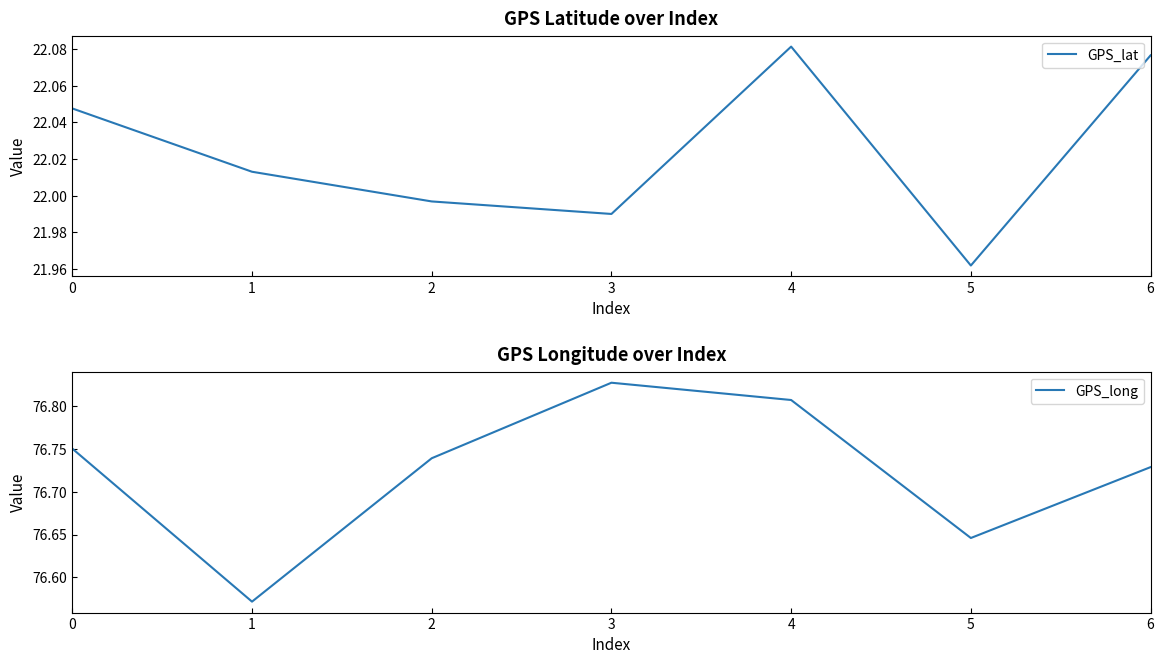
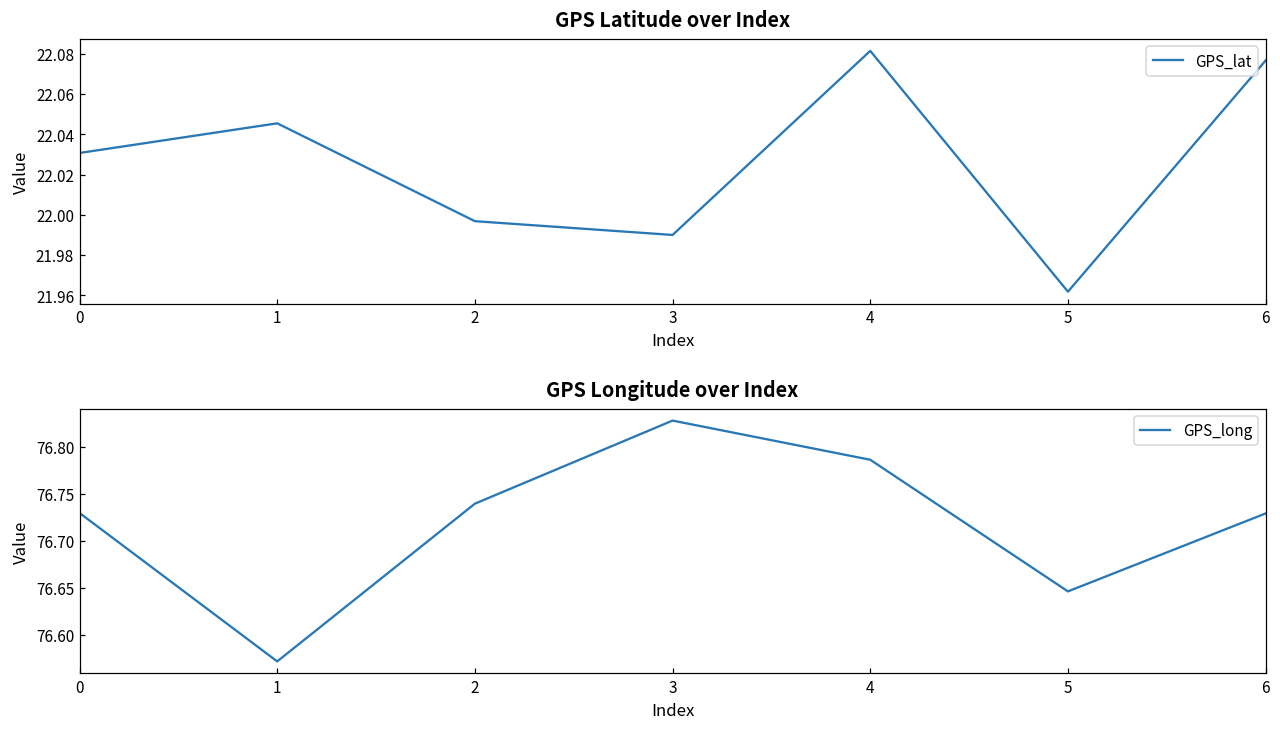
  {
    "GPS Latitude over Index": {
-     "0": 22.048,
-     "1": 22.013,
+     "0": 22.031,
+     "1": 22.045,
      "2": 21.997,
      "3": 21.990,
      "4": 22.081,
      "5": 21.962,
      "6": 22.077
    },
    "GPS Longitude over Index": {
-     "0": 76.75,
+     "0": 76.73,
      "1": 76.57,
      "2": 76.74,
      "3": 76.83,
-     "4": 76.81,
+     "4": 76.79,
      "5": 76.65,
      "6": 76.73
    }
  }
